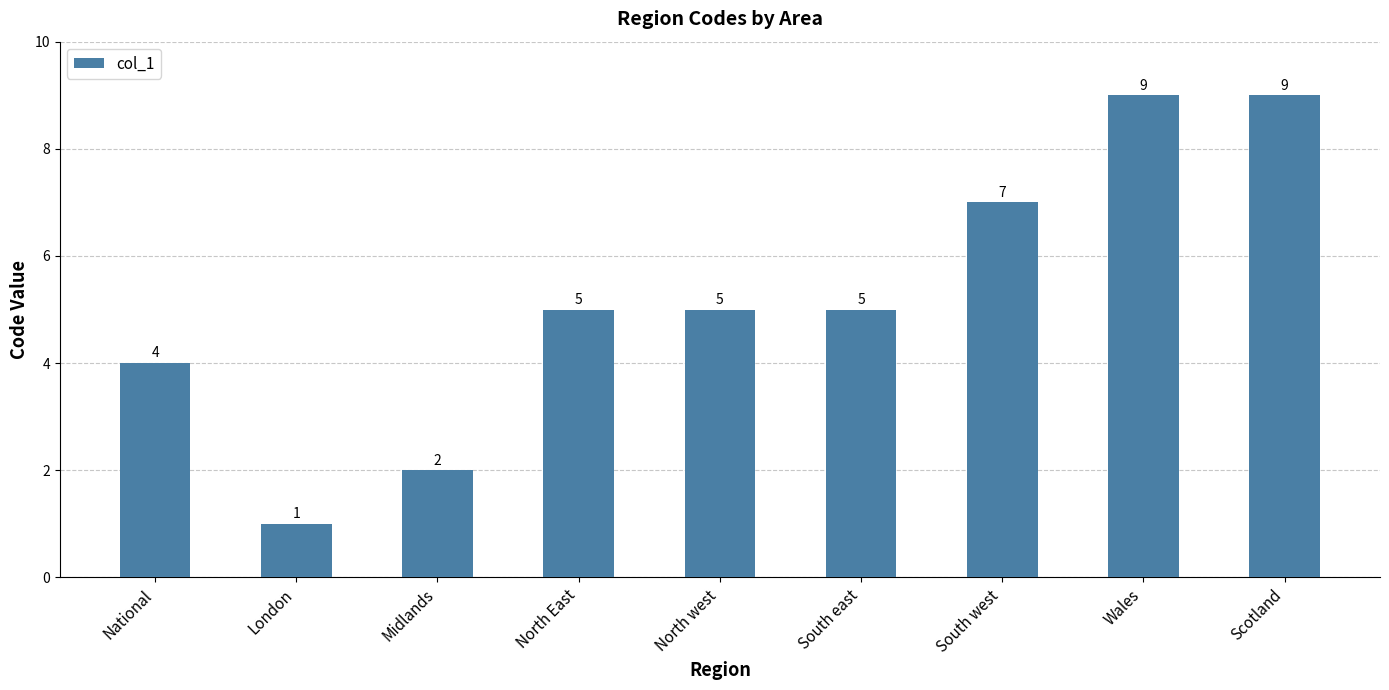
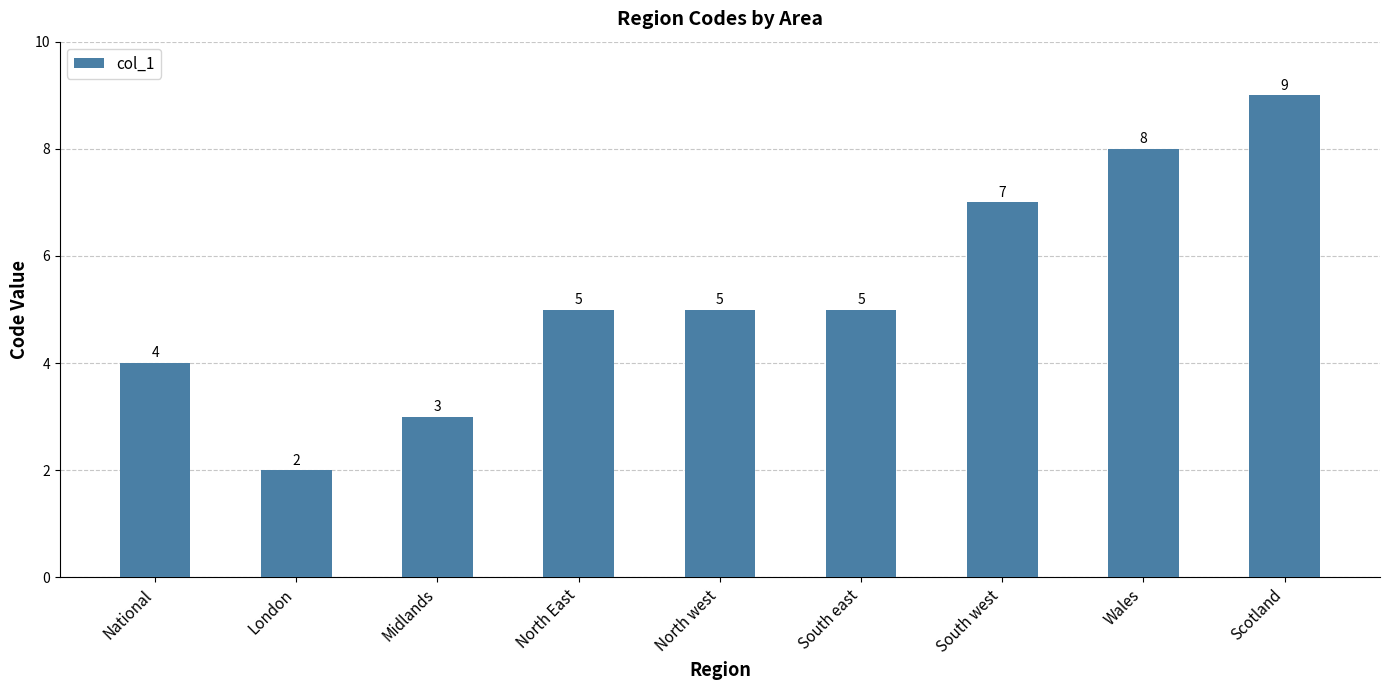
  {
    "National": 4,
-   "London": 1,
-   "Midlands": 2,
+   "London": 2,
+   "Midlands": 3,
    "North East": 5,
    "North west": 5,
    "South east": 5,
    "South west": 7,
-   "Wales": 9,
+   "Wales": 8,
    "Scotland": 9
  }
